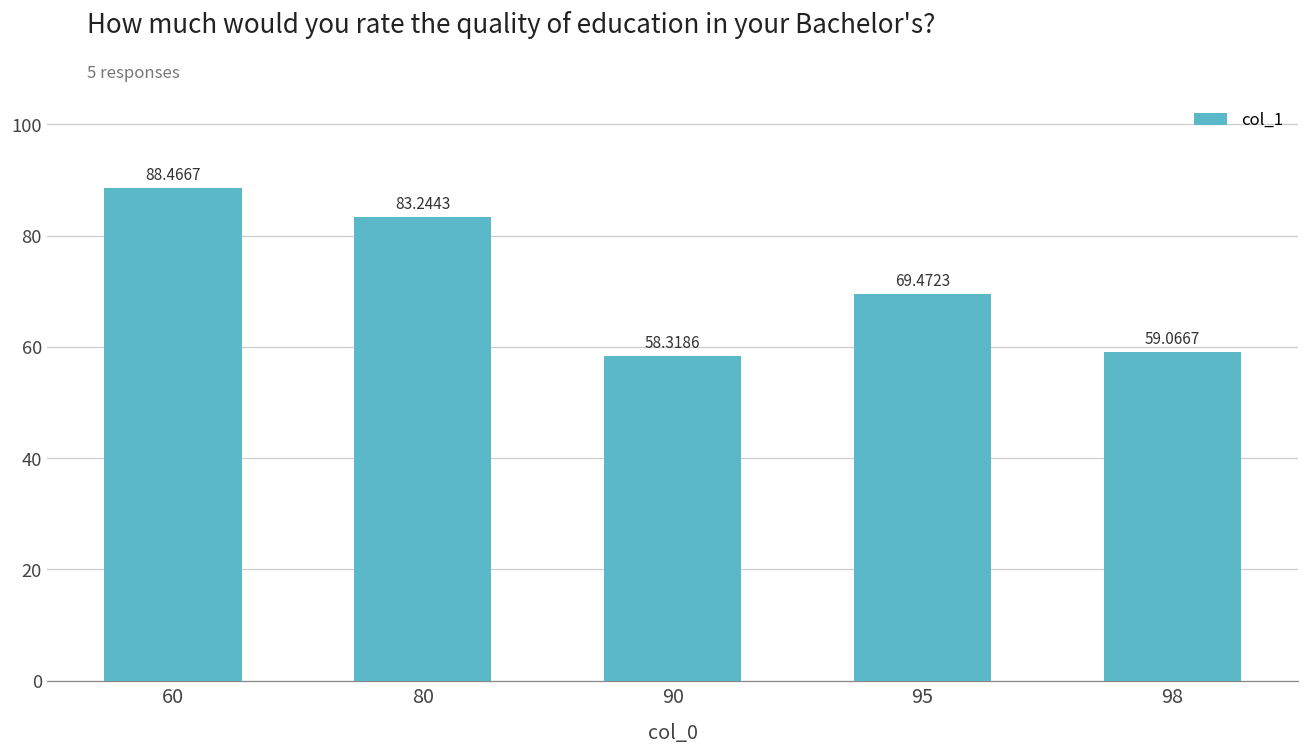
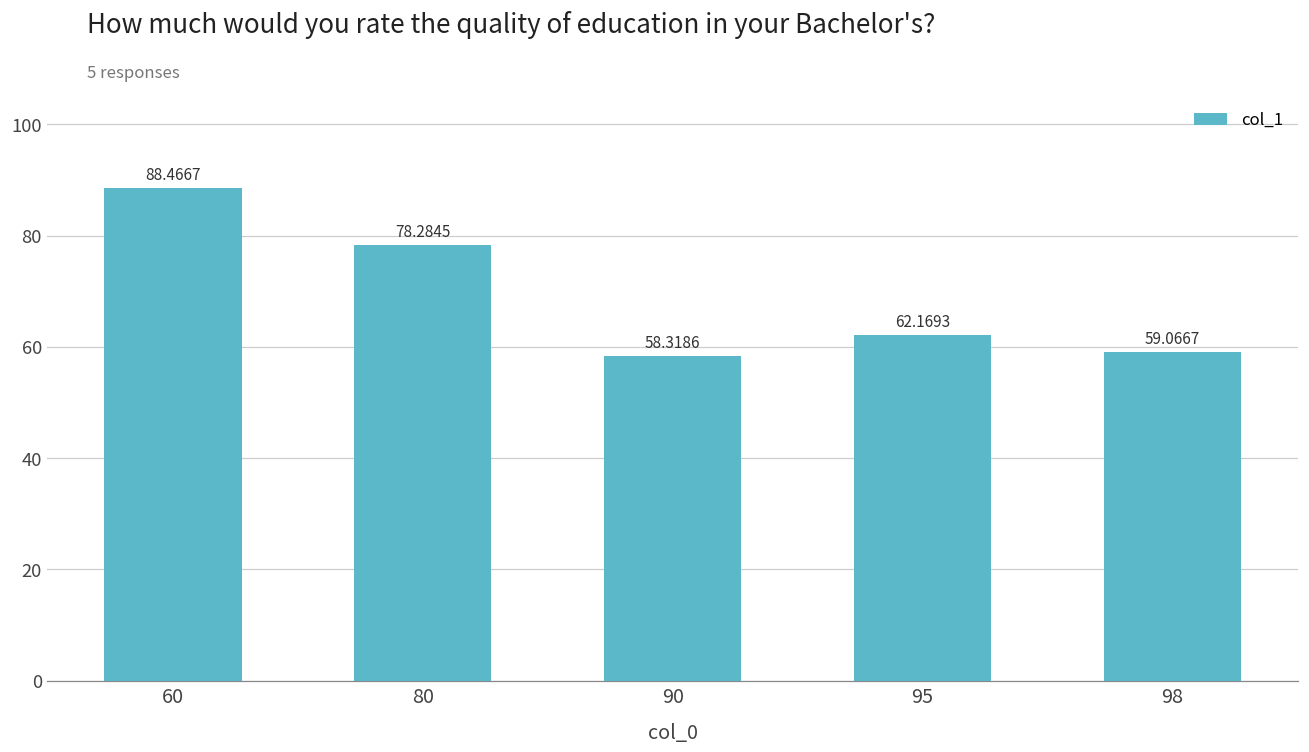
  {
    "60": 88.4667,
-   "80": 83.2443,
+   "80": 78.2845,
    "90": 58.3186,
-   "95": 69.4723,
+   "95": 62.1693,
    "98": 59.0667
  }
